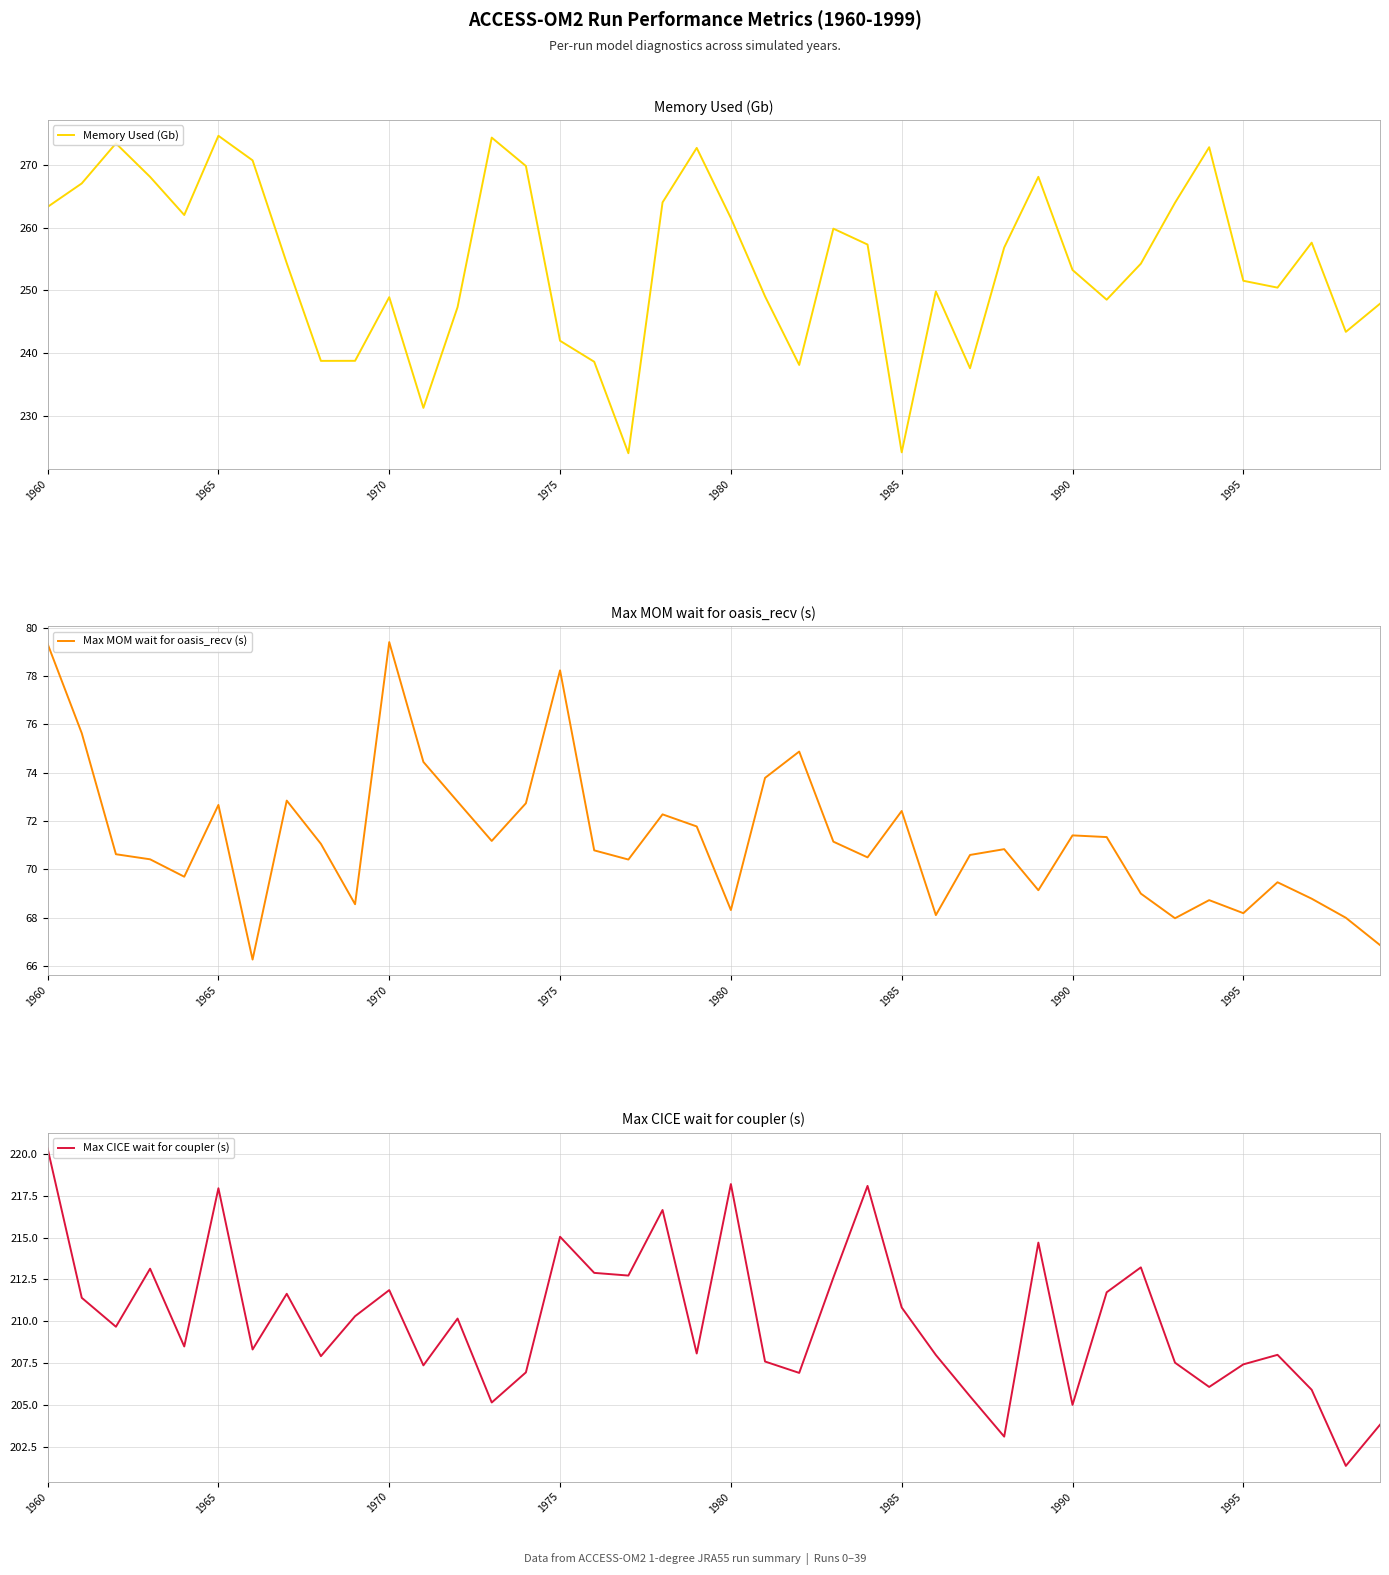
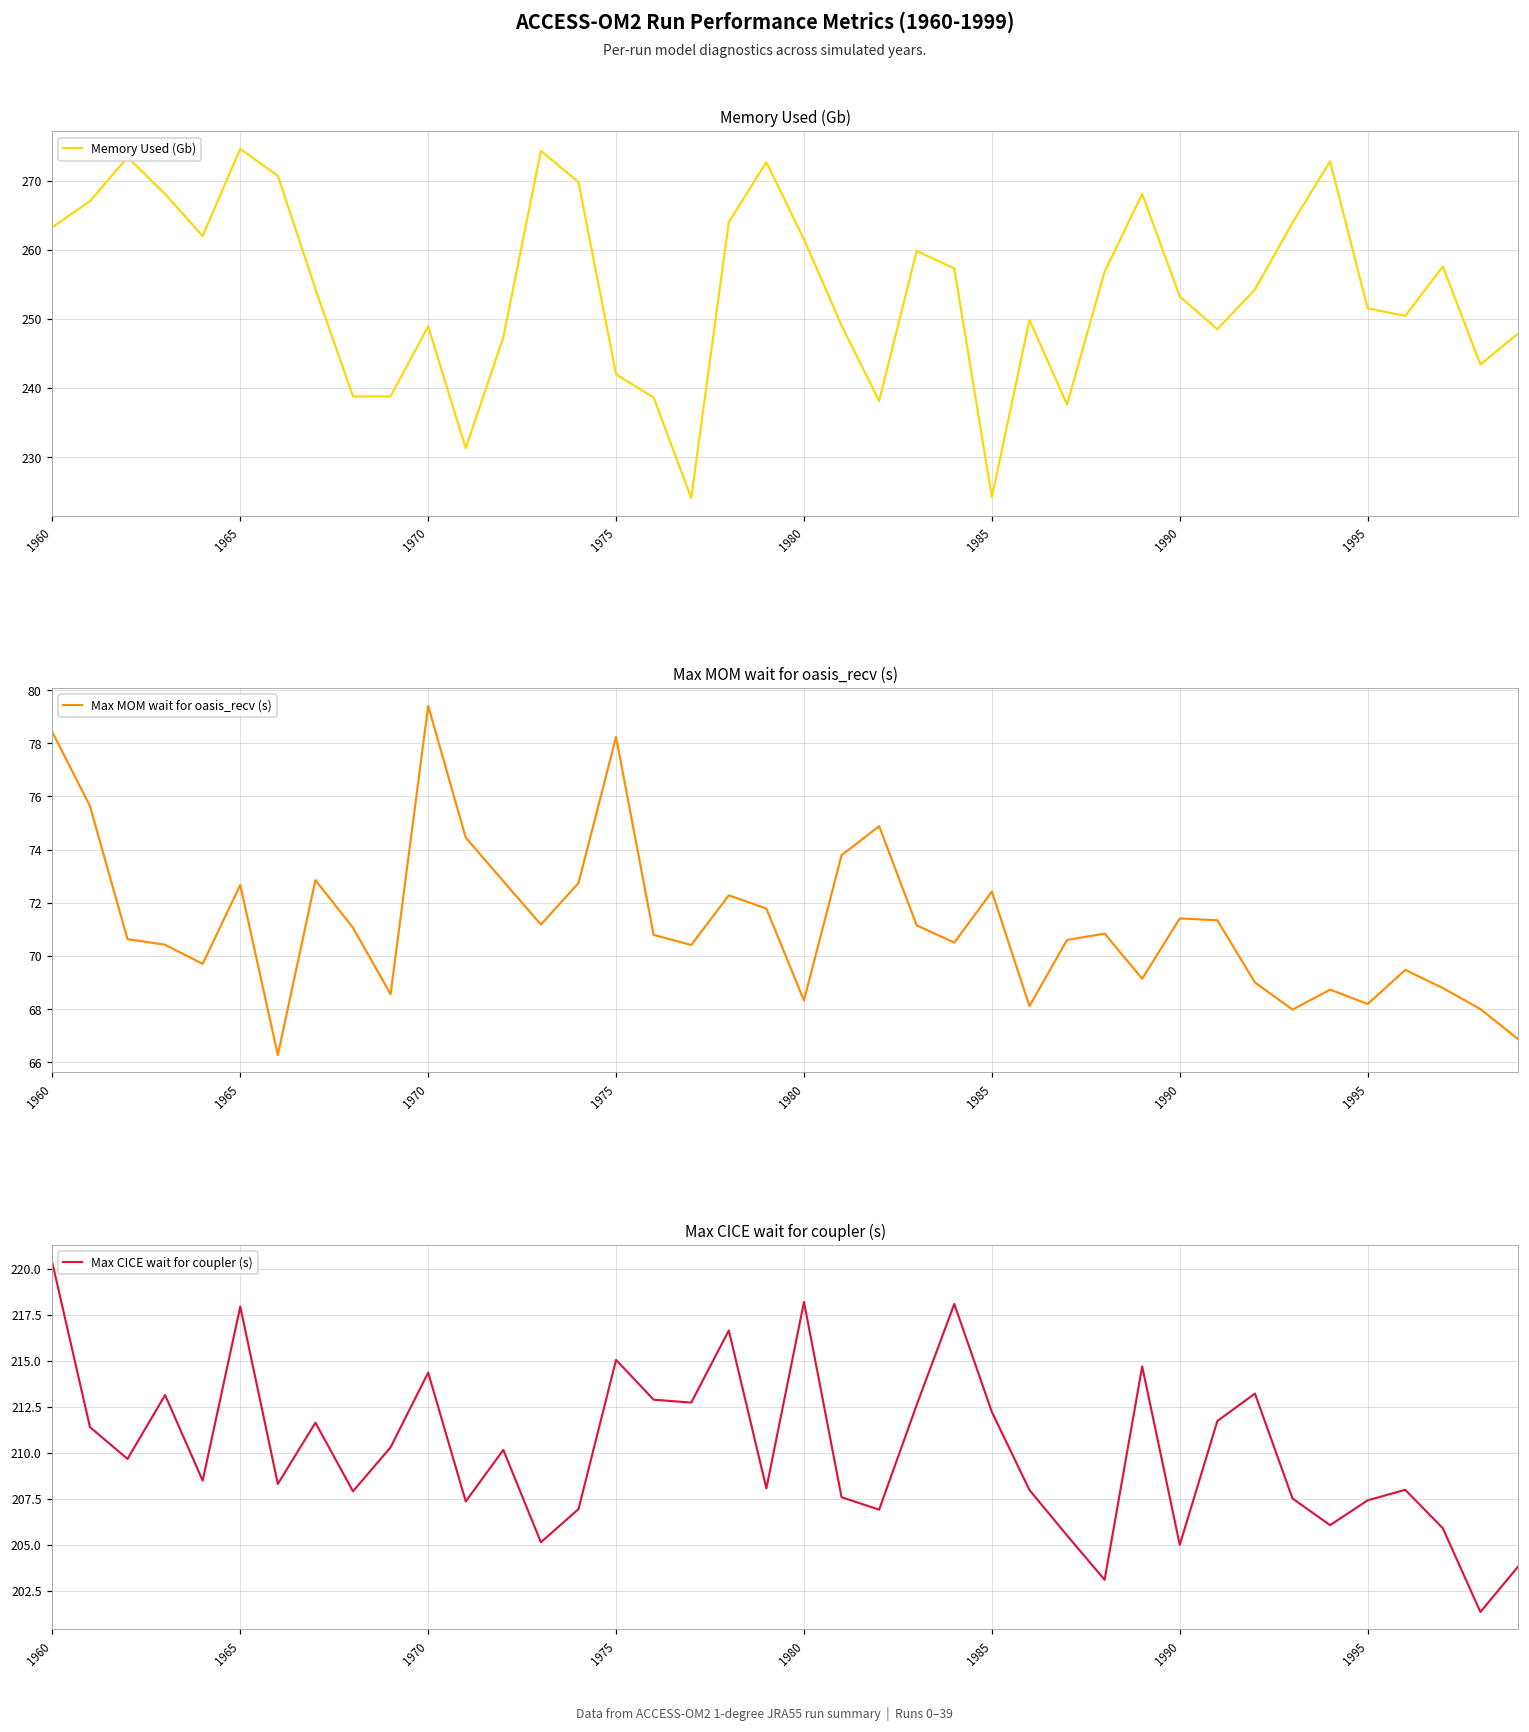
  {
    "Memory Used (Gb)": {
      "1960": 263,
      "1965": 275,
      "1970": 249,
      "1975": 242,
      "1980": 262,
      "1985": 224,
      "1990": 253,
      "1995": 252
    },
    "Max MOM wait for oasis_recv (s)": {
-     "1960": 79.3,
+     "1960": 78.4,
      "1965": 72.7,
      "1970": 79.4,
      "1975": 78.2,
      "1980": 68.3,
      "1985": 72.4,
      "1990": 71.4,
      "1995": 68.2
    },
    "Max CICE wait for coupler (s)": {
      "1960": 220.3,
      "1965": 218.0,
-     "1970": 211.9,
+     "1970": 214.4,
      "1975": 215.1,
      "1980": 218.2,
-     "1985": 210.8,
+     "1985": 212.2,
      "1990": 205.0,
      "1995": 207.4
    }
  }
